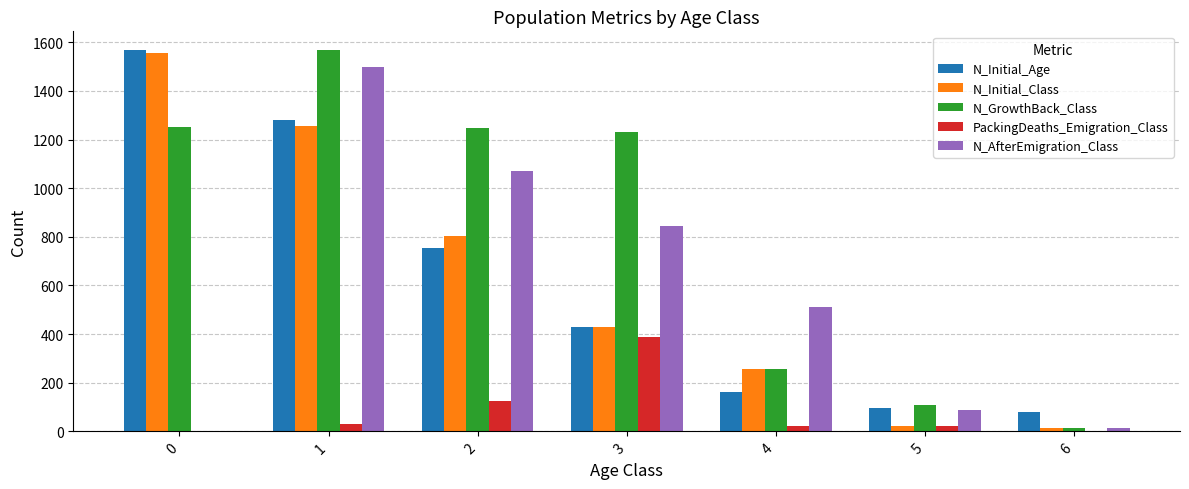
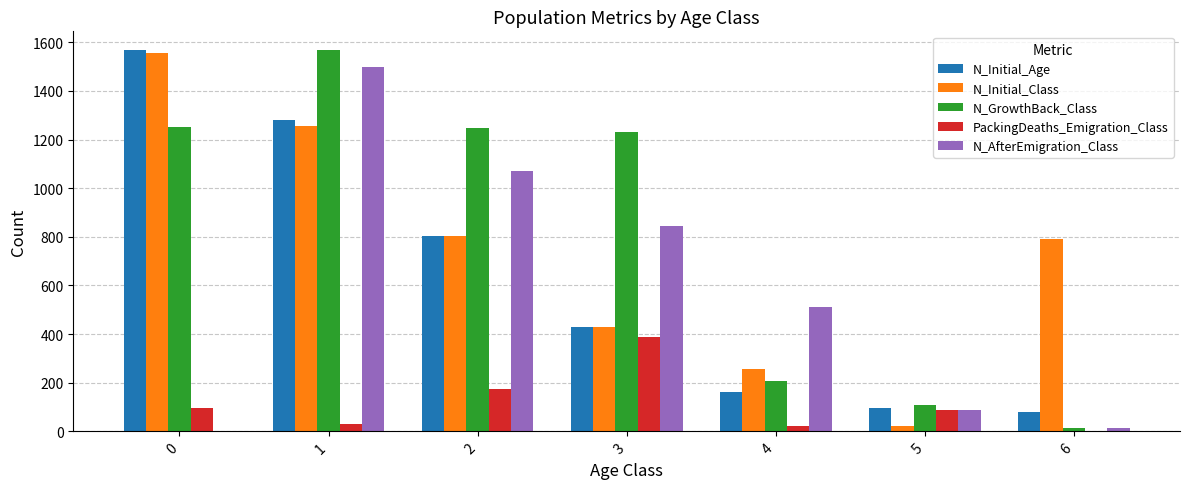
  {
    "N_Initial_Age": {
      "0": 1570,
      "1": 1280,
-     "2": 750,
+     "2": 800,
      "3": 430,
      "4": 160,
      "5": 100,
      "6": 80
    },
    "N_Initial_Class": {
      "0": 1560,
      "1": 1260,
      "2": 800,
      "3": 430,
      "4": 260,
      "5": 20,
-     "6": 20
+     "6": 790
    },
    "N_GrowthBack_Class": {
      "0": 1250,
      "1": 1570,
      "2": 1250,
      "3": 1230,
-     "4": 260,
+     "4": 210,
      "5": 110,
      "6": 20
    },
    "PackingDeaths_Emigration_Class": {
-     "0": 0,
+     "0": 100,
      "1": 30,
-     "2": 130,
+     "2": 180,
      "3": 390,
      "4": 20,
-     "5": 20
+     "5": 90
    },
    "N_AfterEmigration_Class": {
      "0": 0,
      "1": 1500,
      "2": 1070,
      "3": 850,
      "4": 510,
      "5": 90,
      "6": 10
    }
  }
